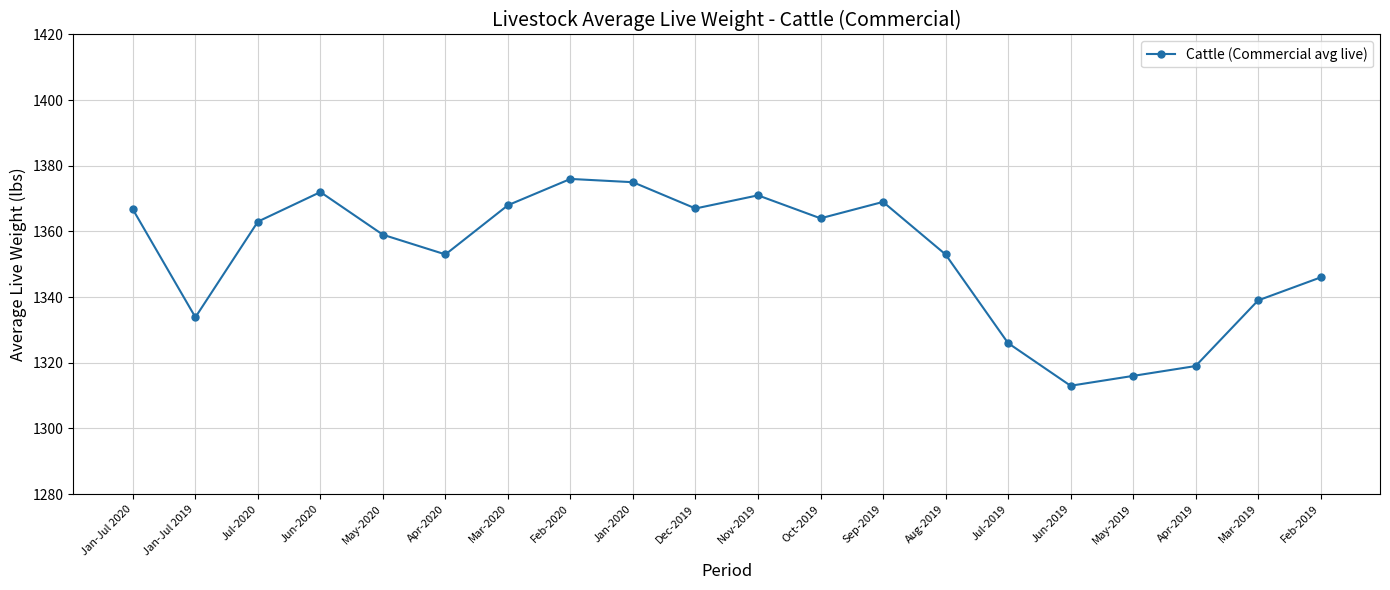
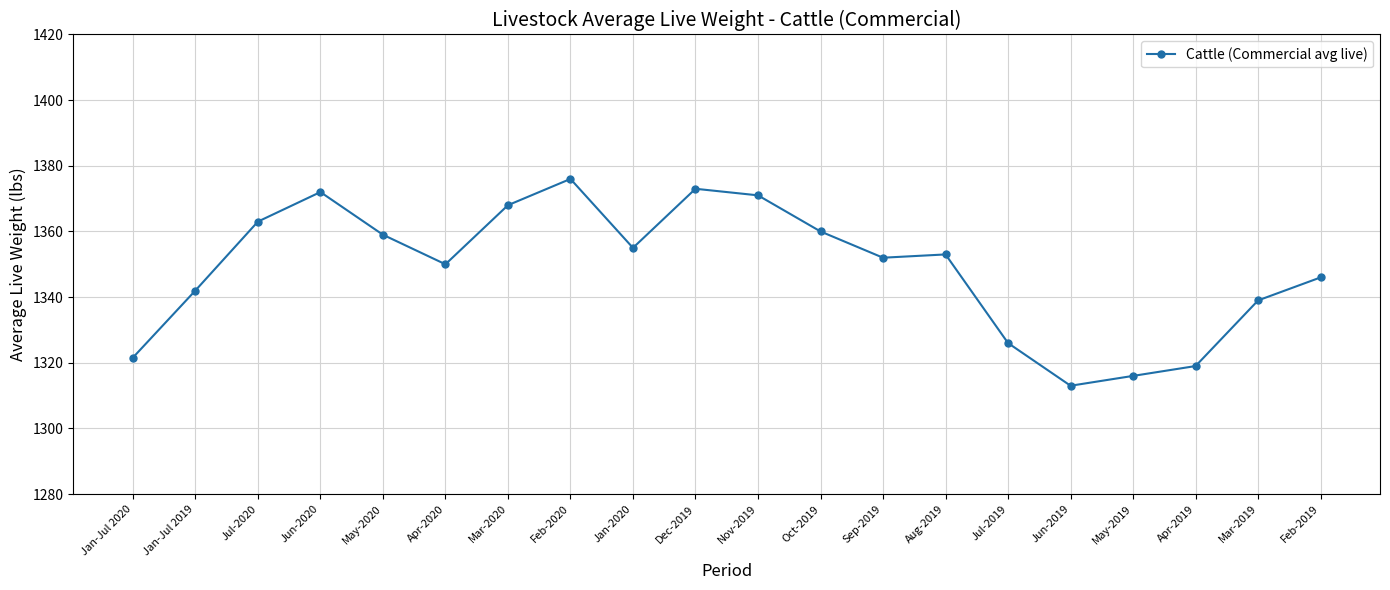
  {
-   "Jan-Jul 2020": 1367,
-   "Jan-Jul 2019": 1334,
+   "Jan-Jul 2020": 1322,
+   "Jan-Jul 2019": 1342,
    "Jul-2020": 1363,
    "Jun-2020": 1372,
    "May-2020": 1359,
-   "Apr-2020": 1353,
+   "Apr-2020": 1350,
    "Mar-2020": 1368,
    "Feb-2020": 1376,
-   "Jan-2020": 1375,
-   "Dec-2019": 1367,
+   "Jan-2020": 1355,
+   "Dec-2019": 1373,
    "Nov-2019": 1371,
-   "Oct-2019": 1364,
-   "Sep-2019": 1369,
+   "Oct-2019": 1360,
+   "Sep-2019": 1352,
    "Aug-2019": 1353,
    "Jul-2019": 1326,
    "Jun-2019": 1313,
    "May-2019": 1316,
    "Apr-2019": 1319,
    "Mar-2019": 1339,
    "Feb-2019": 1346
  }
